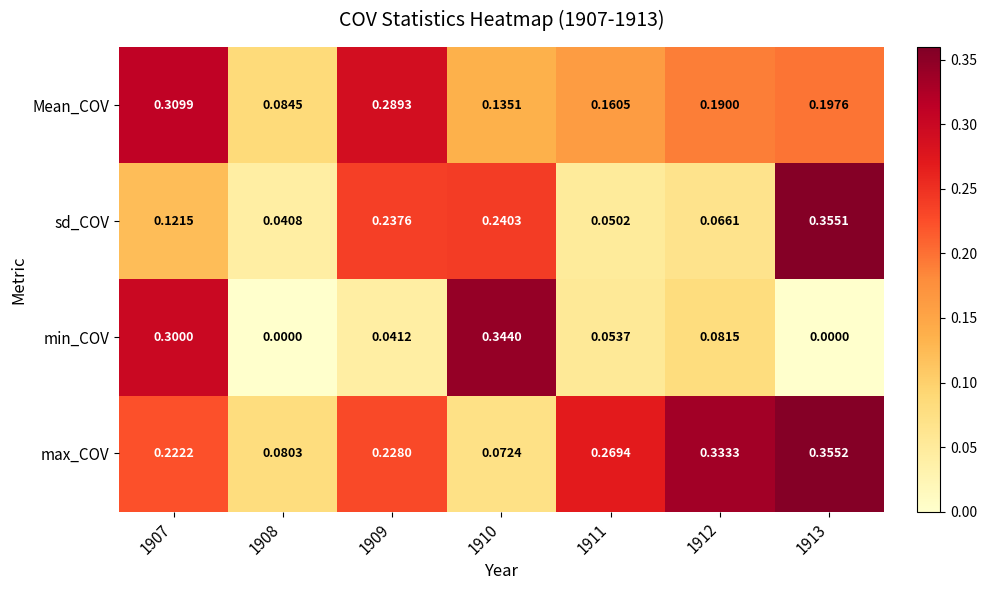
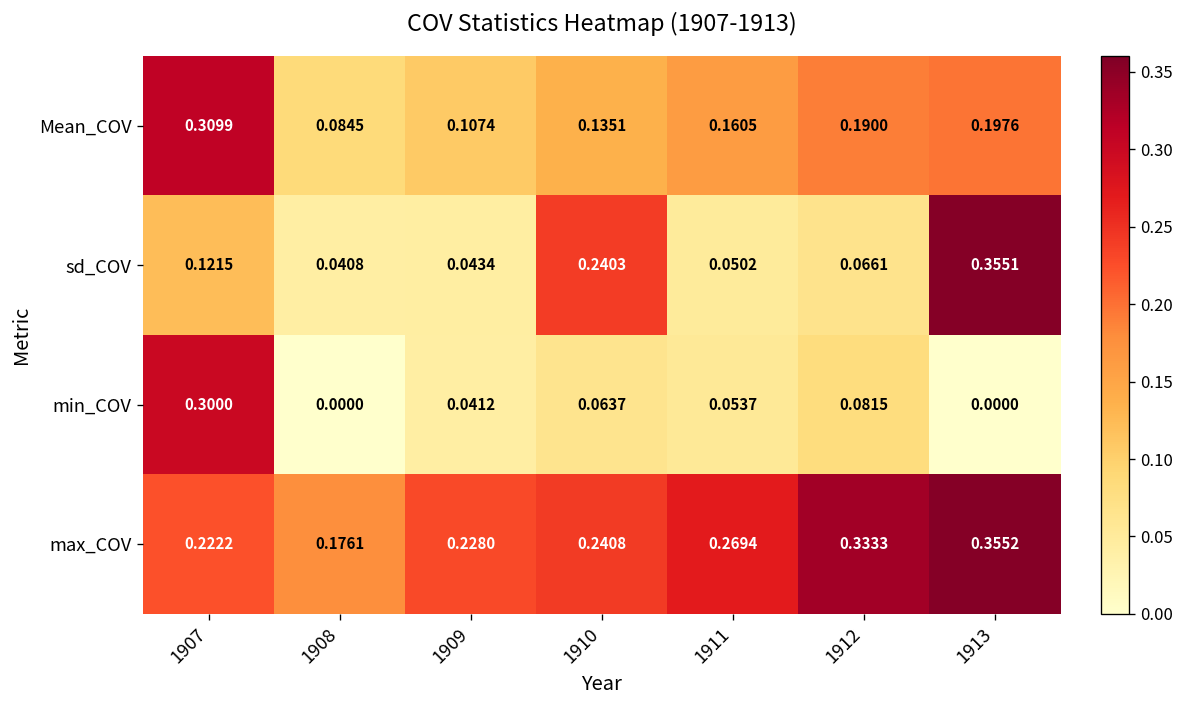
  {
    "Mean_COV": {
      "1907": 0.3099,
      "1908": 0.0845,
-     "1909": 0.2893,
+     "1909": 0.1074,
      "1910": 0.1351,
      "1911": 0.1605,
      "1912": 0.1900,
      "1913": 0.1976
    },
    "sd_COV": {
      "1907": 0.1215,
      "1908": 0.0408,
-     "1909": 0.2376,
+     "1909": 0.0434,
      "1910": 0.2403,
      "1911": 0.0502,
      "1912": 0.0661,
      "1913": 0.3551
    },
    "min_COV": {
      "1907": 0.3000,
      "1908": 0.0000,
      "1909": 0.0412,
-     "1910": 0.3440,
+     "1910": 0.0637,
      "1911": 0.0537,
      "1912": 0.0815,
      "1913": 0.0000
    },
    "max_COV": {
      "1907": 0.2222,
-     "1908": 0.0803,
+     "1908": 0.1761,
      "1909": 0.2280,
-     "1910": 0.0724,
+     "1910": 0.2408,
      "1911": 0.2694,
      "1912": 0.3333,
      "1913": 0.3552
    }
  }
